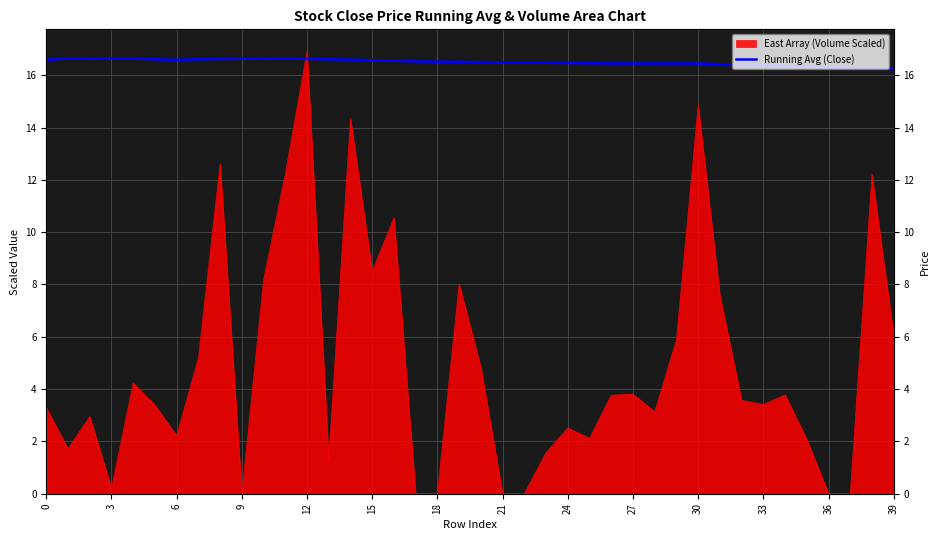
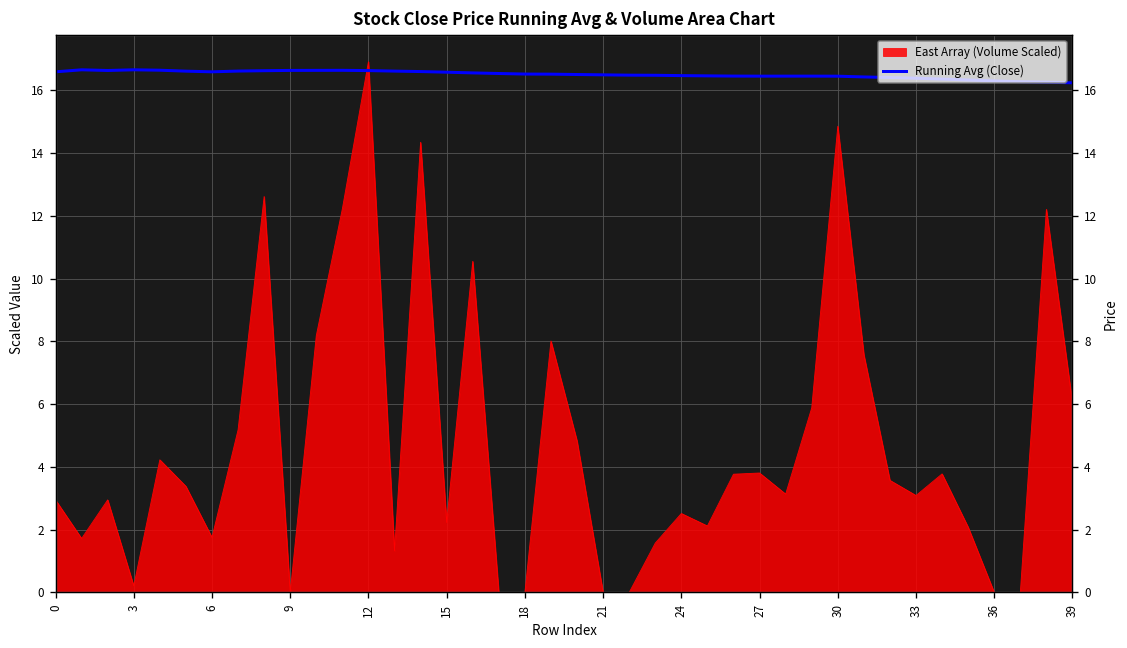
  {
    "East Array (Volume Scaled)": {
-     "0": 3.3,
+     "0": 2.9,
      "3": 0.2,
-     "6": 2.2,
+     "6": 1.8,
      "9": 0.0,
      "12": 16.9,
-     "15": 8.5,
+     "15": 2.2,
      "18": 0.0,
      "21": 0.0,
      "24": 2.5,
      "27": 3.8,
      "30": 14.9,
-     "33": 3.4,
+     "33": 3.1,
      "36": 0.0,
      "39": 6.0
    },
    "Running Avg (Close)": {
      "0": 16.6,
      "3": 16.7,
      "6": 16.6,
      "9": 16.6,
      "12": 16.6,
      "15": 16.6,
      "18": 16.5,
      "21": 16.5,
      "24": 16.5,
      "27": 16.4,
      "30": 16.4,
      "39": 16.2
    }
  }
